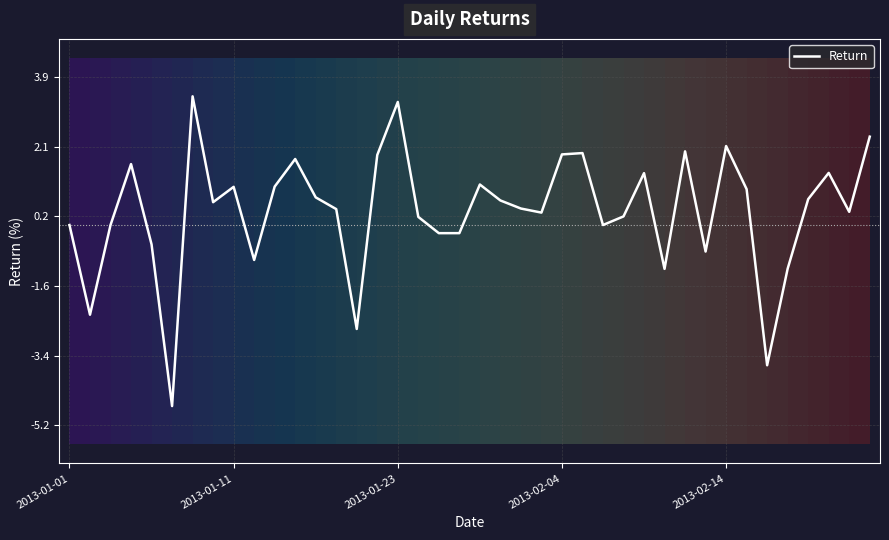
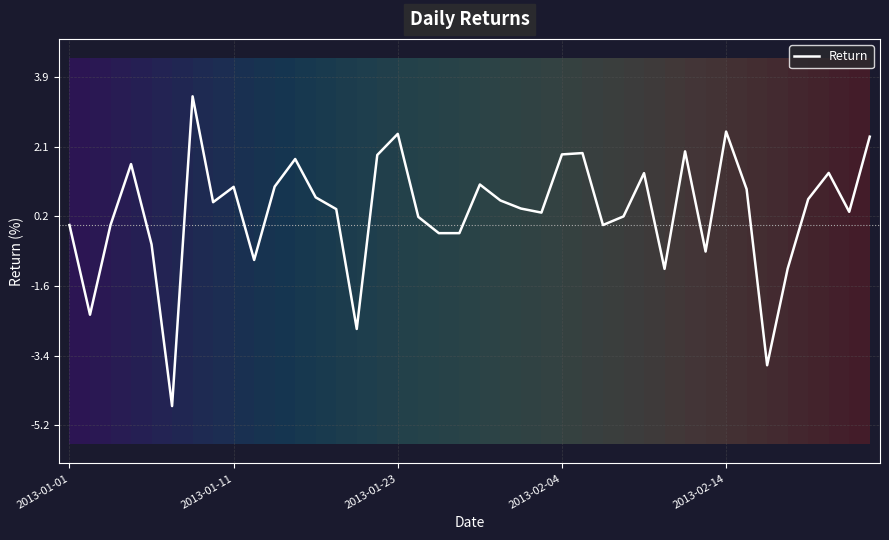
  {
    "2013-01-01": 0.0,
    "2013-01-11": 1.0,
-   "2013-01-23": 3.2,
+   "2013-01-23": 2.4,
    "2013-02-04": 1.9,
-   "2013-02-14": 2.1
+   "2013-02-14": 2.5
  }
